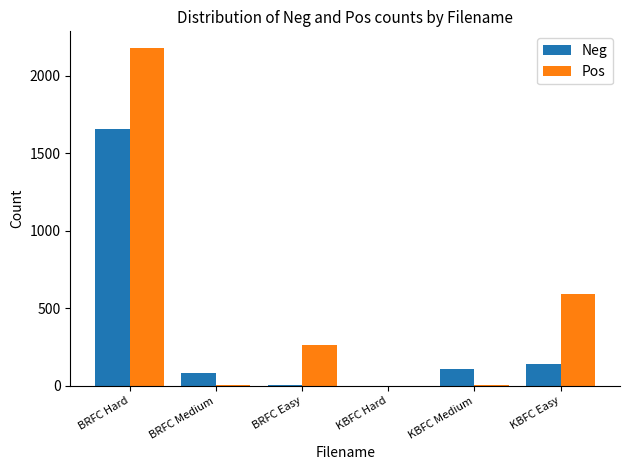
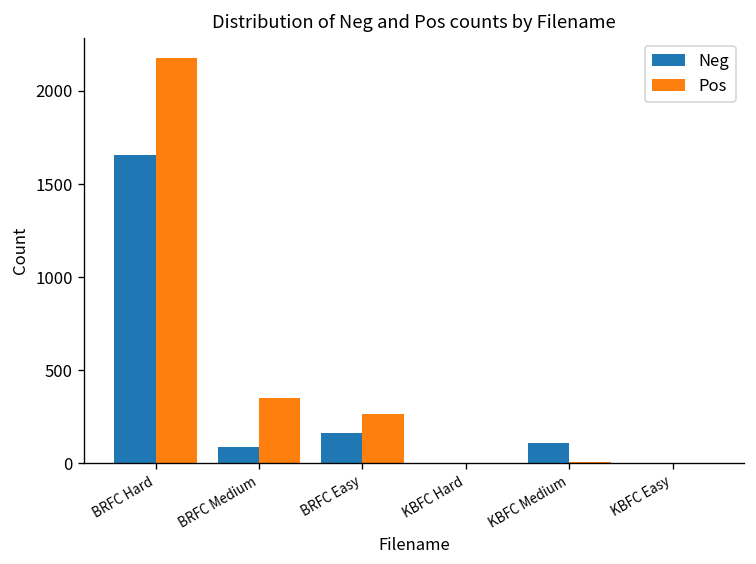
  {
    "Neg": {
      "BRFC Hard": 1650,
      "BRFC Medium": 80,
-     "BRFC Easy": 10,
+     "BRFC Easy": 160,
      "KBFC Medium": 110,
-     "KBFC Easy": 140
+     "KBFC Easy": 0
    },
    "Pos": {
      "BRFC Hard": 2180,
-     "BRFC Medium": 10,
+     "BRFC Medium": 350,
      "BRFC Easy": 260,
-     "KBFC Easy": 590
+     "KBFC Easy": 0
    }
  }
